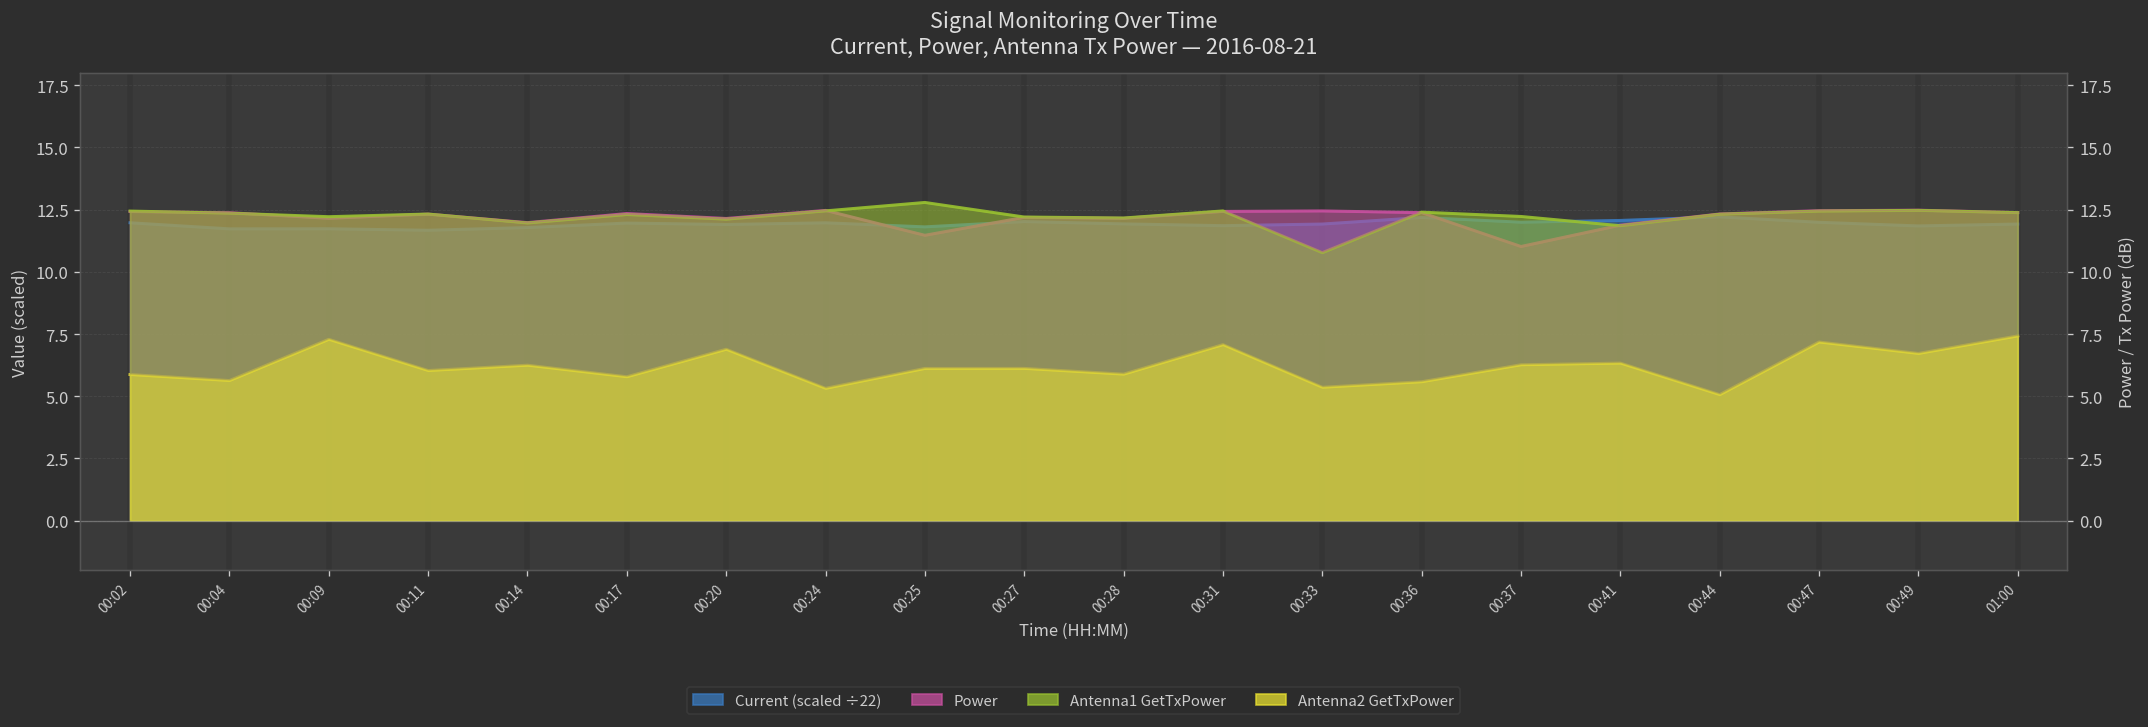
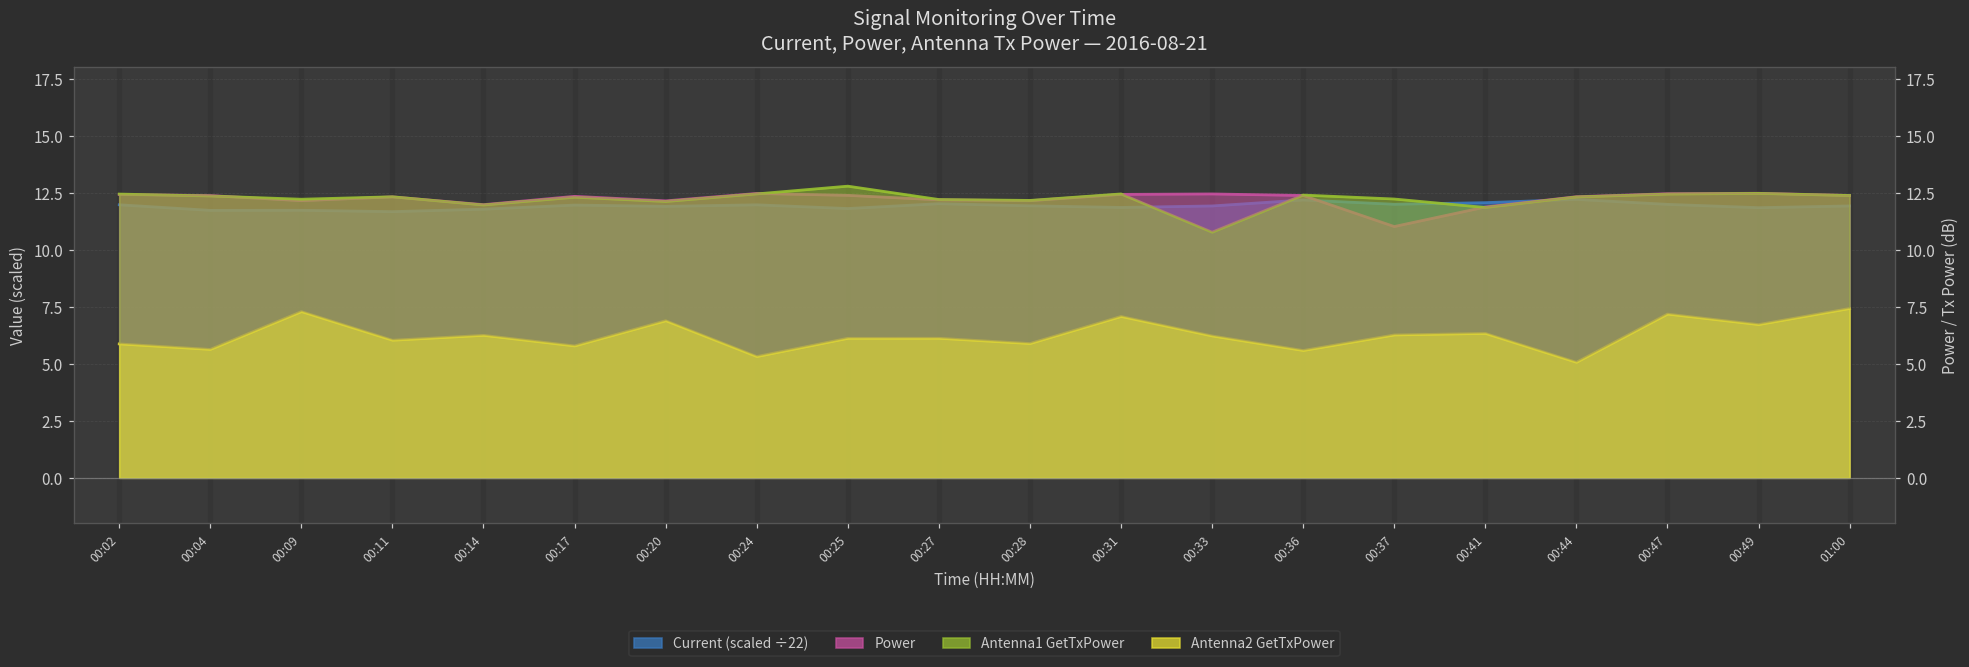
  {
    "Power": {
-     "00:25": 11.5,
+     "00:25": 12.4,
      "00:33": 12.4,
      "00:37": 11.0
    },
    "Antenna1 GetTxPower": {
      "00:25": 12.8,
      "00:33": 10.8,
      "00:37": 12.2
    },
    "Antenna2 GetTxPower": {
      "00:02": 5.9,
      "00:04": 5.6,
      "00:09": 7.3,
      "00:11": 6.0,
      "00:14": 6.2,
      "00:17": 5.8,
      "00:20": 6.9,
      "00:24": 5.3,
      "00:25": 6.1,
      "00:27": 6.1,
      "00:28": 5.9,
      "00:31": 7.1,
-     "00:33": 5.4,
+     "00:33": 6.2,
      "00:36": 5.6,
      "00:37": 6.3,
      "00:41": 6.3,
      "00:44": 5.1,
      "00:47": 7.2,
      "00:49": 6.7,
      "01:00": 7.4
    }
  }
